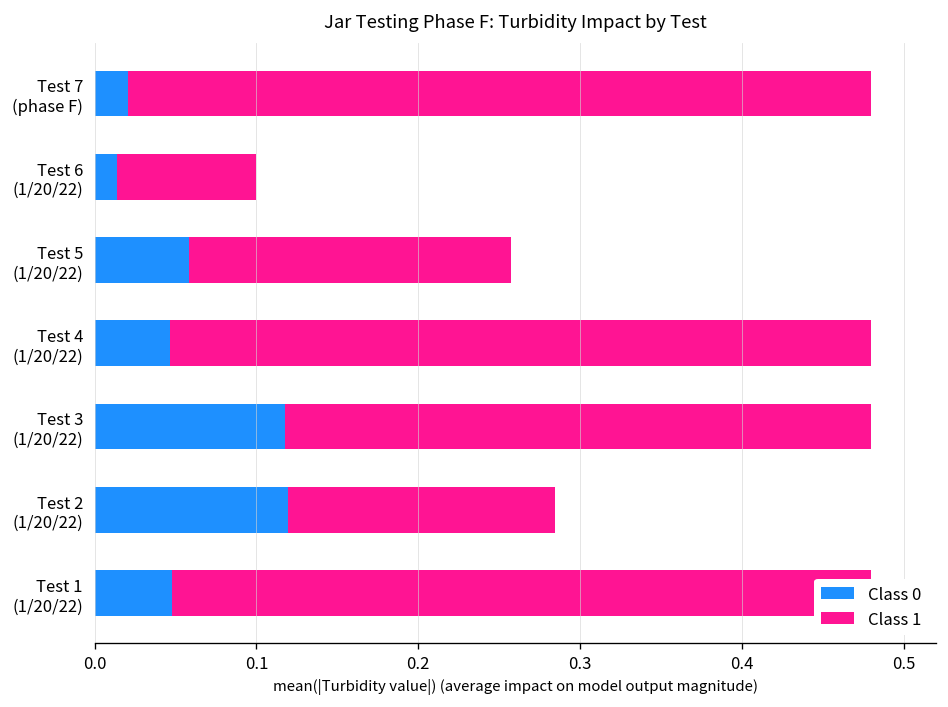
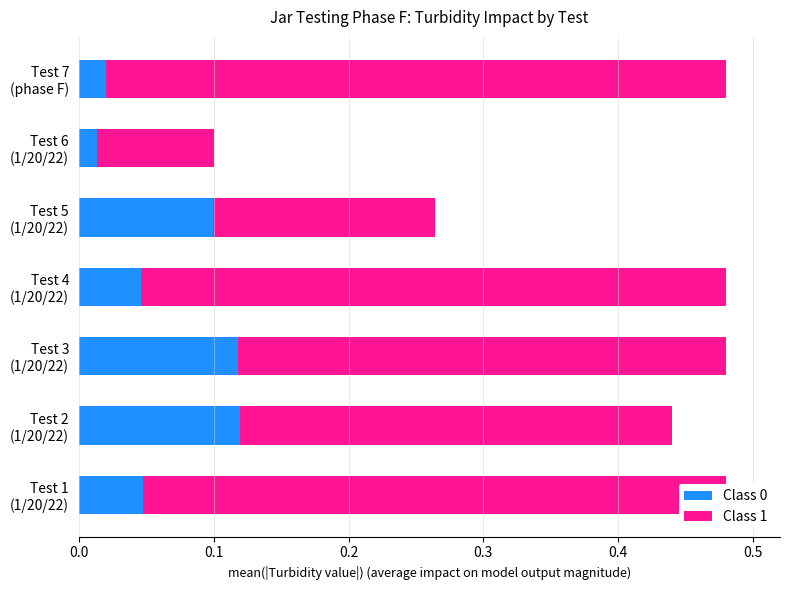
  {
    "Class 0": {
      "Test 7 (phase F)": 0.020,
      "Test 6 (1/20/22)": 0.014,
-     "Test 5 (1/20/22)": 0.059,
+     "Test 5 (1/20/22)": 0.100,
      "Test 4 (1/20/22)": 0.046,
      "Test 3 (1/20/22)": 0.118,
      "Test 2 (1/20/22)": 0.120,
      "Test 1 (1/20/22)": 0.048
    },
    "Class 1": {
      "Test 7 (phase F)": 0.460,
      "Test 6 (1/20/22)": 0.086,
-     "Test 5 (1/20/22)": 0.198,
+     "Test 5 (1/20/22)": 0.164,
      "Test 4 (1/20/22)": 0.434,
      "Test 3 (1/20/22)": 0.362,
-     "Test 2 (1/20/22)": 0.165
+     "Test 2 (1/20/22)": 0.320
    }
  }
